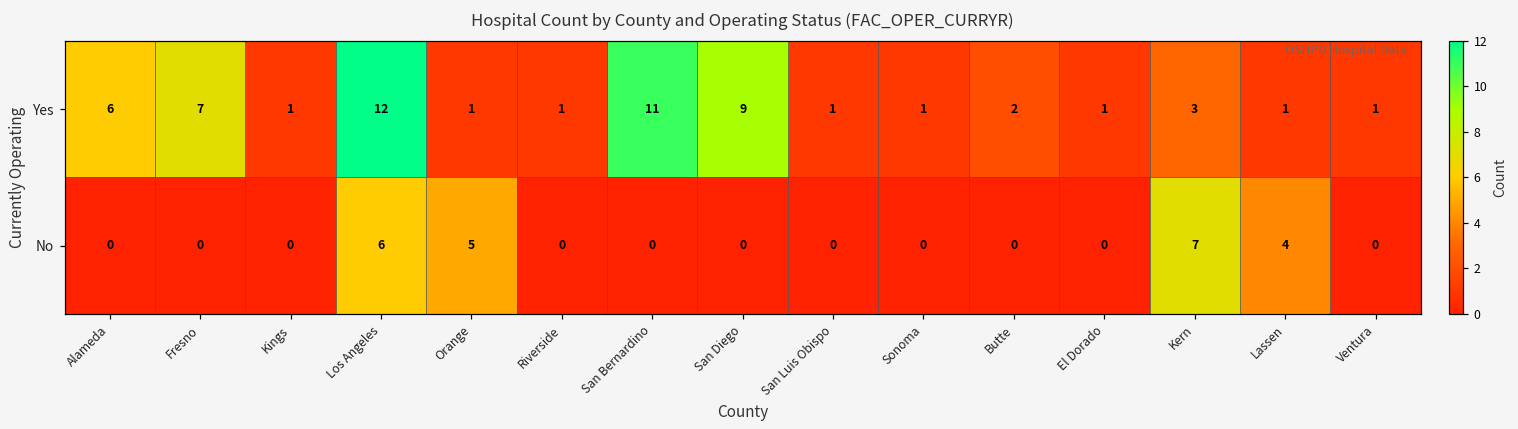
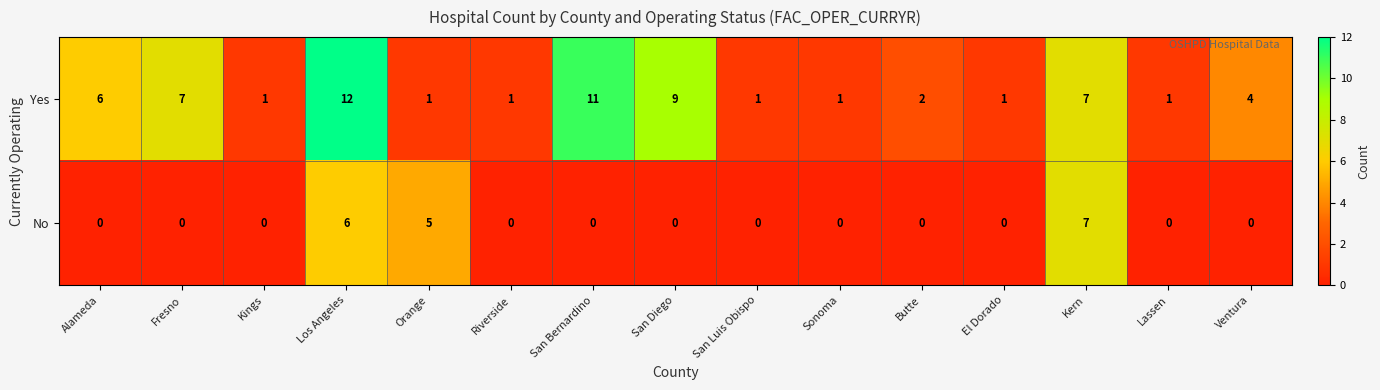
  {
    "Yes": {
      "Alameda": 6,
      "Fresno": 7,
      "Kings": 1,
      "Los Angeles": 12,
      "Orange": 1,
      "Riverside": 1,
      "San Bernardino": 11,
      "San Diego": 9,
      "San Luis Obispo": 1,
      "Sonoma": 1,
      "Butte": 2,
      "El Dorado": 1,
-     "Kern": 3,
+     "Kern": 7,
      "Lassen": 1,
-     "Ventura": 1
+     "Ventura": 4
    },
    "No": {
      "Alameda": 0,
      "Fresno": 0,
      "Kings": 0,
      "Los Angeles": 6,
      "Orange": 5,
      "Riverside": 0,
      "San Bernardino": 0,
      "San Diego": 0,
      "San Luis Obispo": 0,
      "Sonoma": 0,
      "Butte": 0,
      "El Dorado": 0,
      "Kern": 7,
-     "Lassen": 4,
+     "Lassen": 0,
      "Ventura": 0
    }
  }
